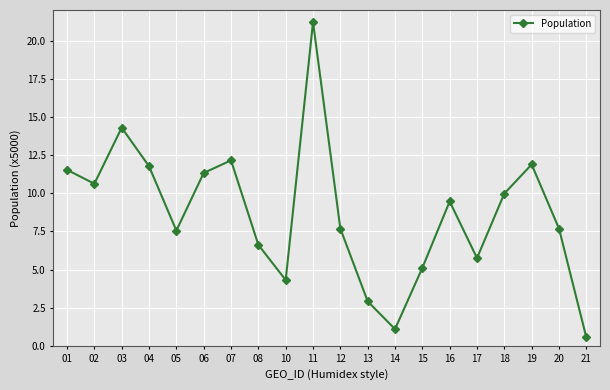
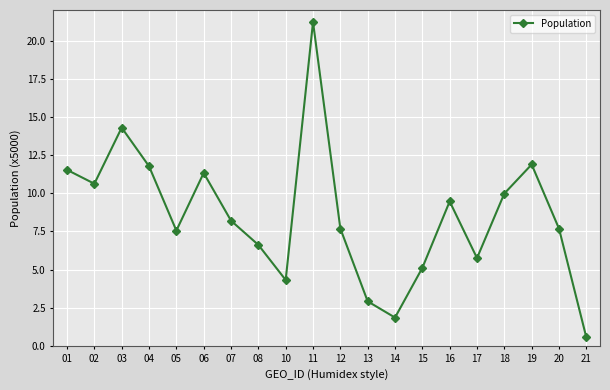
  {
    "01": 11.5,
    "02": 10.6,
    "03": 14.3,
    "04": 11.8,
    "05": 7.6,
    "06": 11.3,
-   "07": 12.2,
+   "07": 8.2,
    "08": 6.6,
    "10": 4.3,
    "11": 21.2,
    "12": 7.7,
    "13": 2.9,
-   "14": 1.1,
+   "14": 1.9,
    "15": 5.1,
    "16": 9.5,
    "17": 5.8,
    "18": 10.0,
    "19": 11.9,
    "20": 7.7,
    "21": 0.6
  }
